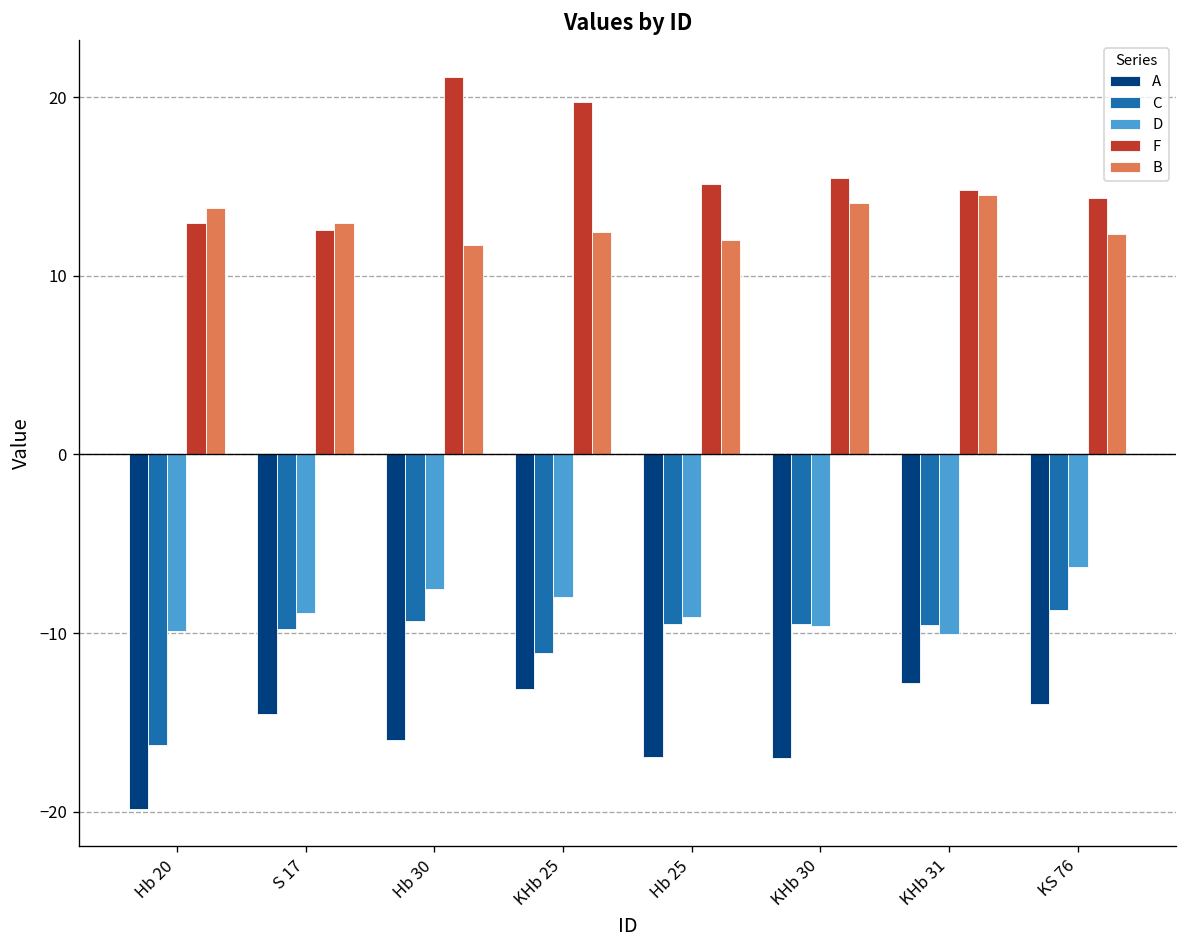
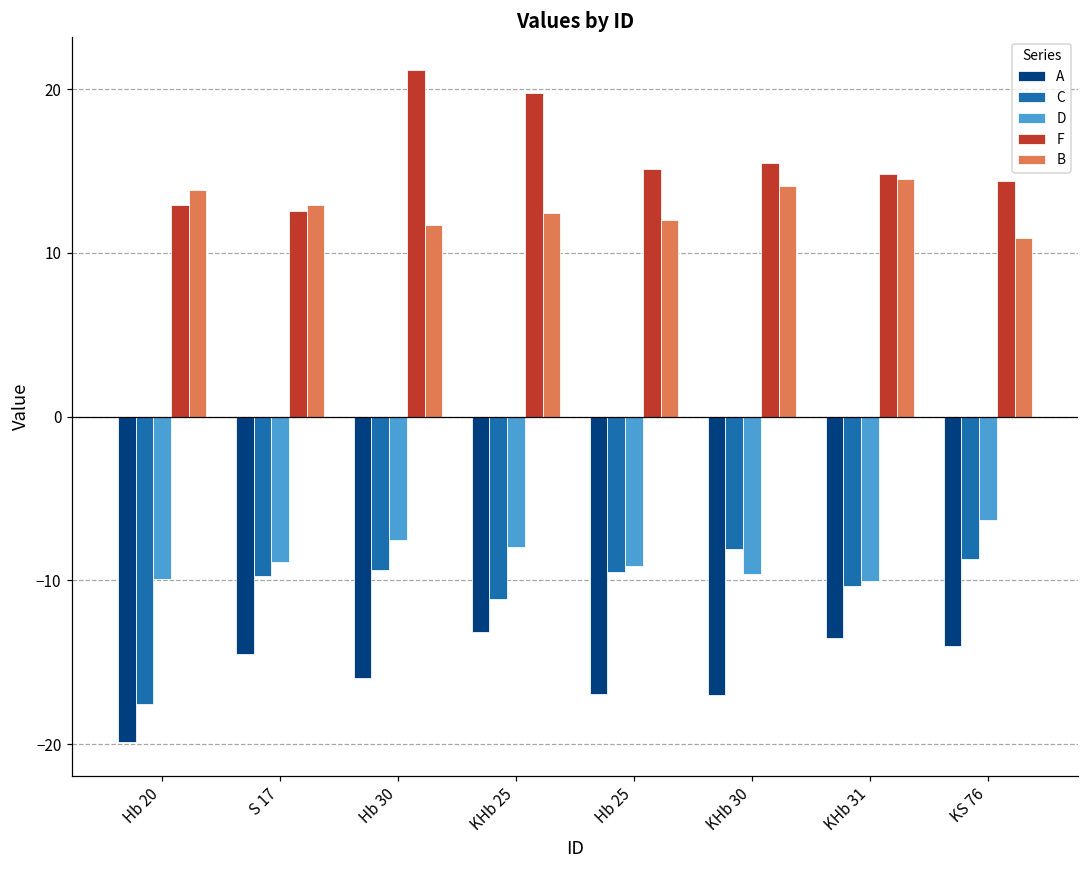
  {
    "A": {
      "Hb 20": -19.9,
      "S 17": -14.5,
      "Hb 30": -16.0,
      "KHb 25": -13.1,
      "Hb 25": -17.0,
      "KHb 30": -17.0,
-     "KHb 31": -12.8,
+     "KHb 31": -13.5,
      "KS 76": -14.0
    },
    "C": {
-     "Hb 20": -16.3,
+     "Hb 20": -17.6,
      "S 17": -9.8,
      "Hb 30": -9.4,
      "KHb 25": -11.1,
      "Hb 25": -9.5,
-     "KHb 30": -9.5,
-     "KHb 31": -9.6,
+     "KHb 30": -8.1,
+     "KHb 31": -10.3,
      "KS 76": -8.7
    },
    "D": {
      "Hb 20": -9.9,
      "S 17": -8.9,
      "Hb 30": -7.5,
      "KHb 25": -8.0,
      "Hb 25": -9.1,
      "KHb 30": -9.6,
      "KHb 31": -10.1,
      "KS 76": -6.3
    },
    "F": {
      "Hb 20": 12.9,
      "S 17": 12.6,
      "Hb 30": 21.2,
      "KHb 25": 19.8,
      "Hb 25": 15.1,
      "KHb 30": 15.5,
      "KHb 31": 14.8,
      "KS 76": 14.4
    },
    "B": {
      "Hb 20": 13.8,
      "S 17": 12.9,
      "Hb 30": 11.7,
      "KHb 25": 12.5,
      "Hb 25": 12.0,
      "KHb 30": 14.1,
      "KHb 31": 14.5,
-     "KS 76": 12.3
+     "KS 76": 10.9
    }
  }
